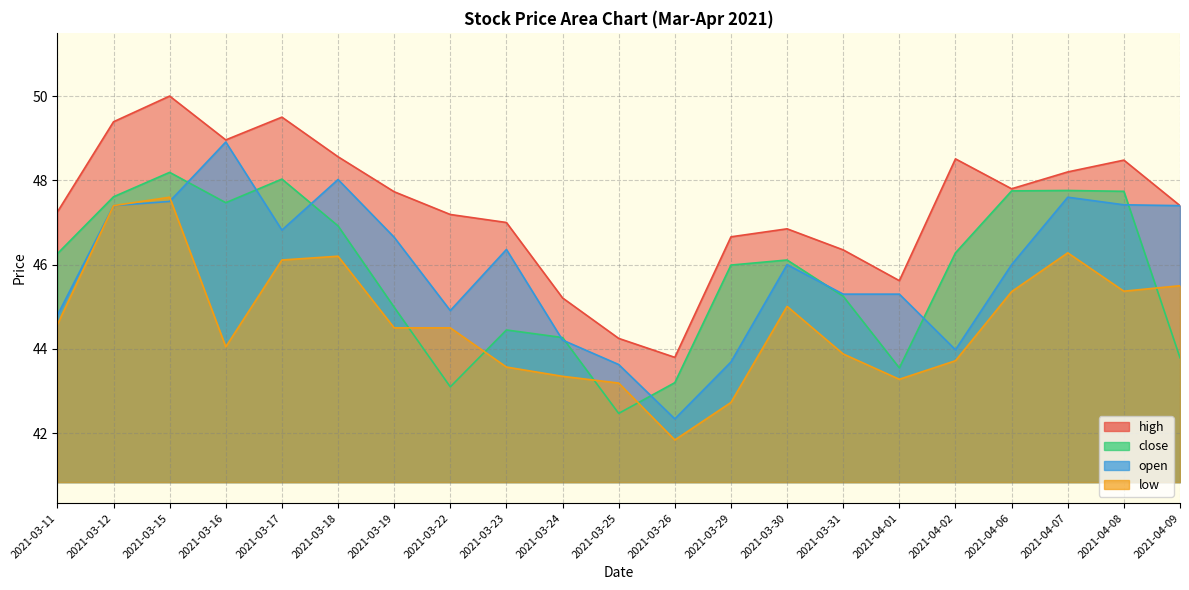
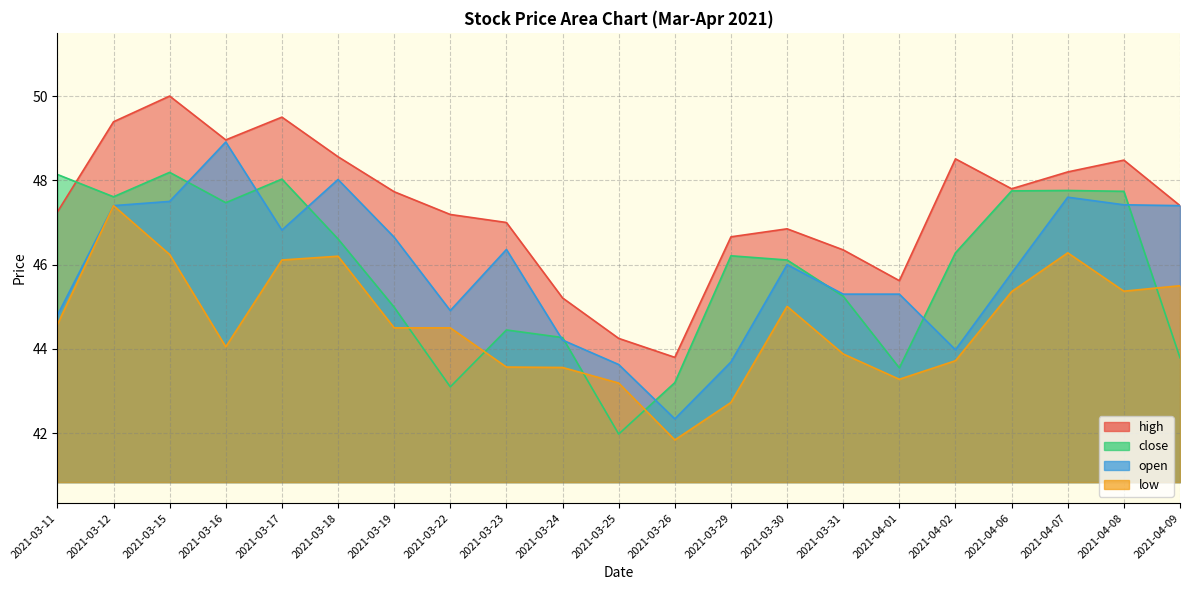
  {
    "high": {
      "2021-03-11": 47.3,
      "2021-03-12": 49.4,
      "2021-03-15": 50.0,
      "2021-03-17": 49.5,
      "2021-03-18": 48.6,
      "2021-03-19": 47.7,
      "2021-03-22": 47.2,
      "2021-03-23": 47.0,
      "2021-03-24": 45.2,
      "2021-03-25": 44.3,
      "2021-03-26": 43.8,
      "2021-03-29": 46.7,
      "2021-03-30": 46.9,
      "2021-03-31": 46.4,
      "2021-04-01": 45.6,
      "2021-04-02": 48.5,
      "2021-04-07": 48.2,
      "2021-04-08": 48.5
    },
    "close": {
-     "2021-03-11": 46.3,
+     "2021-03-11": 48.1,
      "2021-03-12": 47.6,
      "2021-03-15": 48.2,
      "2021-03-16": 47.5,
      "2021-03-17": 48.0,
-     "2021-03-18": 46.9,
+     "2021-03-18": 46.6,
      "2021-03-19": 45.0,
      "2021-03-22": 43.1,
      "2021-03-23": 44.5,
      "2021-03-24": 44.3,
-     "2021-03-25": 42.5,
+     "2021-03-25": 42.0,
      "2021-03-26": 43.2,
-     "2021-03-29": 46.0,
+     "2021-03-29": 46.2,
      "2021-03-30": 46.1,
      "2021-04-01": 43.6,
      "2021-04-02": 46.3,
      "2021-04-07": 47.8,
      "2021-04-08": 47.7,
      "2021-04-09": 43.8
    },
    "open": {
      "2021-03-11": 44.8,
      "2021-03-15": 47.5,
      "2021-03-17": 46.8,
      "2021-03-18": 48.0,
      "2021-03-19": 46.7,
      "2021-03-22": 44.9,
      "2021-03-23": 46.4,
      "2021-03-24": 44.2,
      "2021-03-25": 43.6,
      "2021-03-26": 42.3,
      "2021-03-29": 43.7,
      "2021-03-30": 46.0,
      "2021-04-01": 45.3,
      "2021-04-02": 44.0,
-     "2021-04-06": 46.0,
+     "2021-04-06": 45.8,
      "2021-04-07": 47.6,
      "2021-04-08": 47.4
    },
    "low": {
      "2021-03-11": 44.6,
-     "2021-03-15": 47.6,
+     "2021-03-15": 46.2,
      "2021-03-16": 44.1,
      "2021-03-17": 46.1,
      "2021-03-18": 46.2,
      "2021-03-19": 44.5,
      "2021-03-22": 44.5,
      "2021-03-23": 43.6,
-     "2021-03-24": 43.4,
+     "2021-03-24": 43.6,
      "2021-03-25": 43.2,
      "2021-03-26": 41.8,
      "2021-03-29": 42.7,
      "2021-03-30": 45.0,
      "2021-03-31": 43.9,
      "2021-04-01": 43.3,
      "2021-04-02": 43.7,
      "2021-04-06": 45.4,
      "2021-04-07": 46.3,
      "2021-04-08": 45.4,
      "2021-04-09": 45.5
    }
  }
